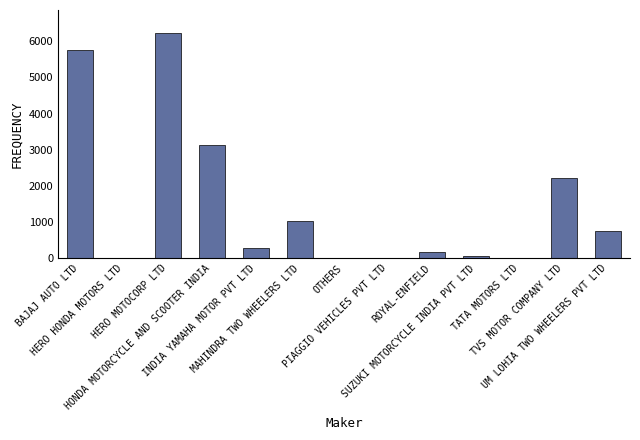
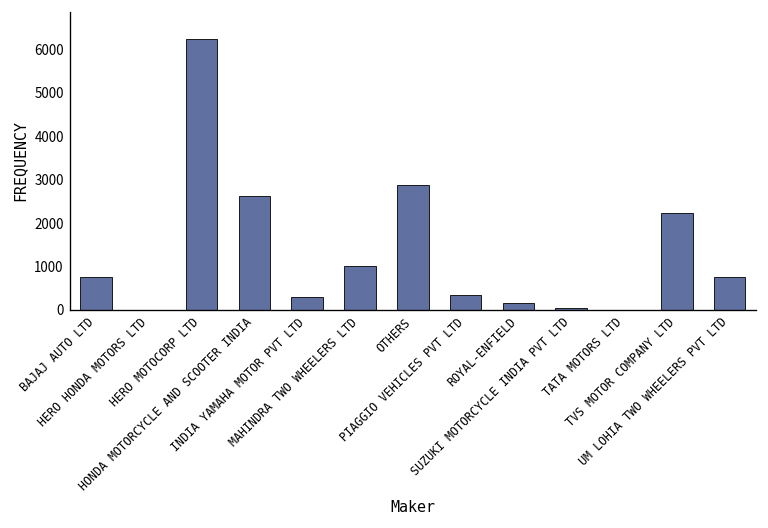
  {
-   "BAJAJ AUTO LTD": 5800,
+   "BAJAJ AUTO LTD": 800,
    "HERO MOTOCORP LTD": 6200,
-   "HONDA MOTORCYCLE AND SCOOTER INDIA": 3100,
+   "HONDA MOTORCYCLE AND SCOOTER INDIA": 2600,
    "INDIA YAMAHA MOTOR PVT LTD": 300,
    "MAHINDRA TWO WHEELERS LTD": 1000,
-   "OTHERS": 0,
-   "PIAGGIO VEHICLES PVT LTD": 0,
+   "OTHERS": 2900,
+   "PIAGGIO VEHICLES PVT LTD": 300,
    "ROYAL-ENFIELD": 200,
    "TATA MOTORS LTD": 0,
    "TVS MOTOR COMPANY LTD": 2200,
    "UM LOHIA TWO WHEELERS PVT LTD": 700
  }
